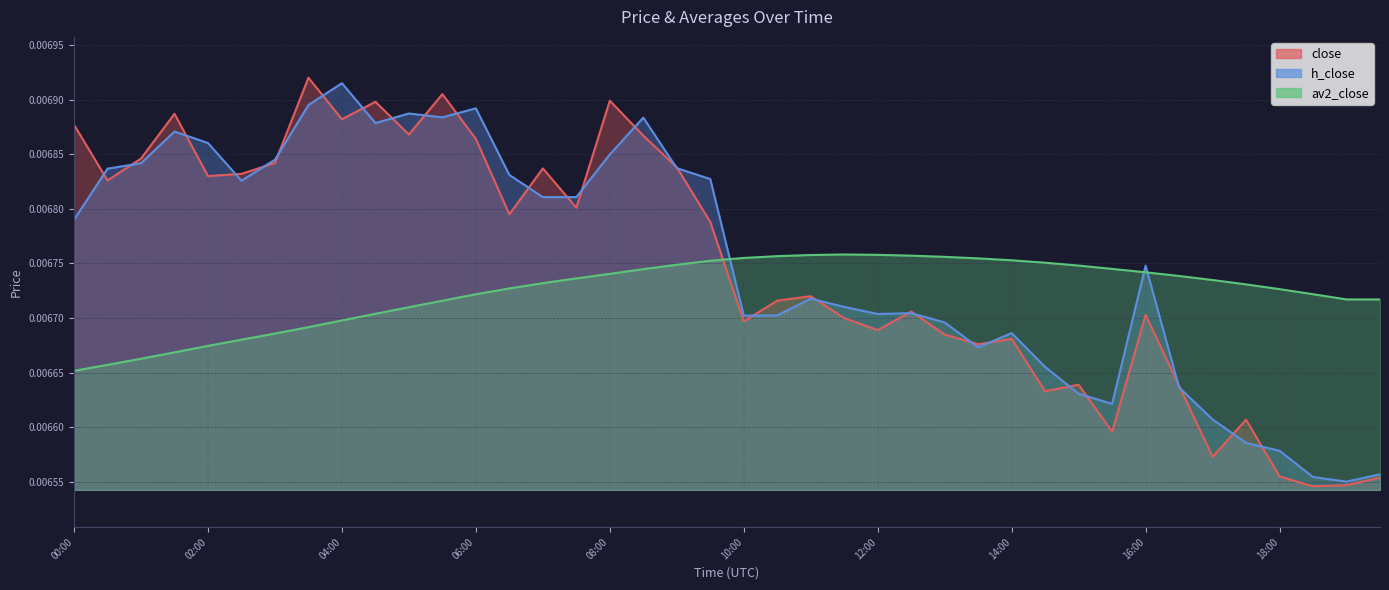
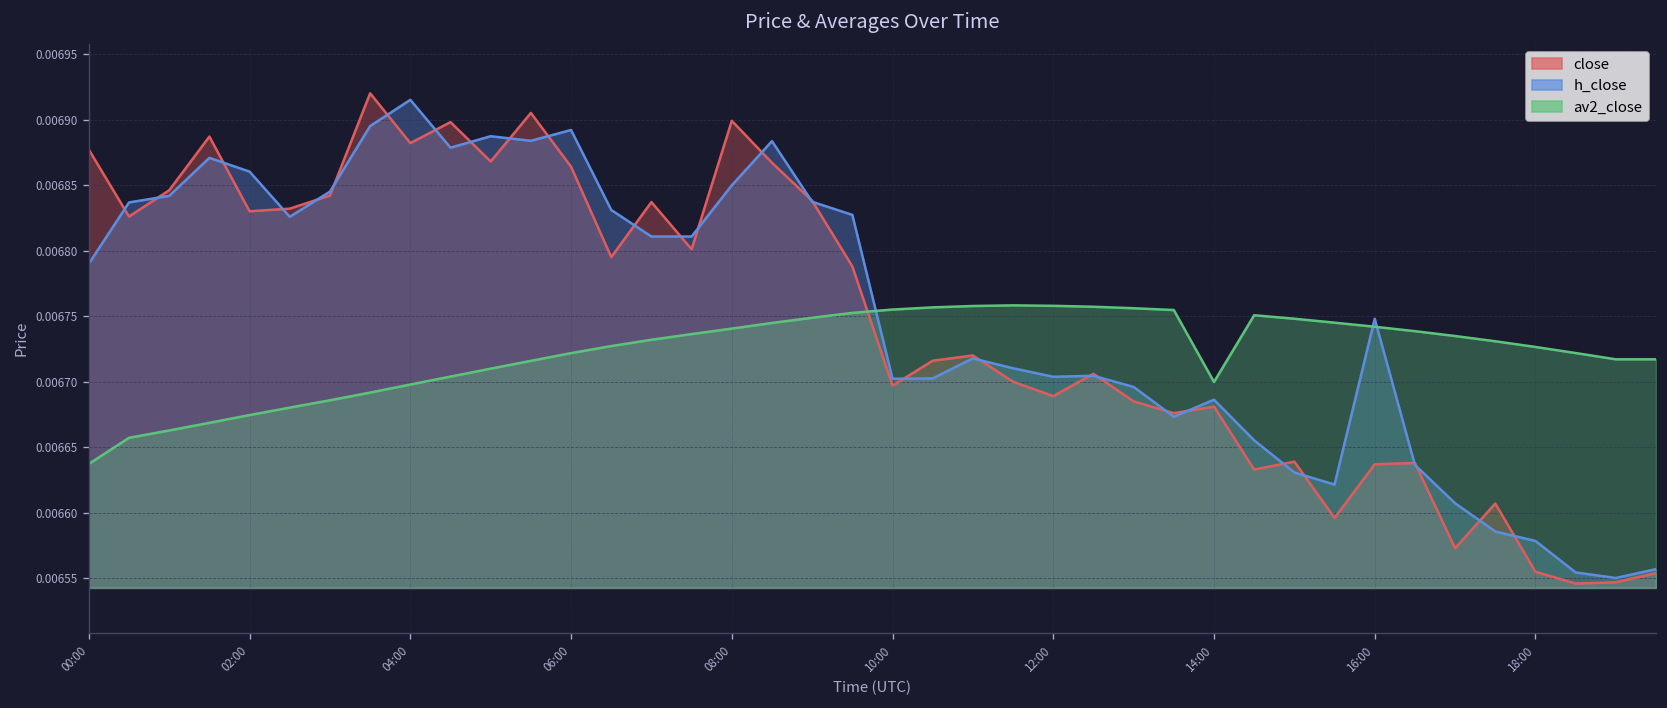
  {
    "close": {
      "00:00": 0.006877,
      "02:00": 0.006830,
      "04:00": 0.006882,
      "06:00": 0.006864,
      "08:00": 0.006899,
      "10:00": 0.006697,
      "12:00": 0.006689,
      "14:00": 0.006681,
-     "16:00": 0.006703,
+     "16:00": 0.006637,
      "18:00": 0.006555
    },
    "h_close": {
      "00:00": 0.006790,
      "02:00": 0.006860,
      "04:00": 0.006915,
      "06:00": 0.006892,
      "08:00": 0.006850,
      "10:00": 0.006702,
      "12:00": 0.006704,
      "14:00": 0.006686,
      "16:00": 0.006748,
      "18:00": 0.006578
    },
    "av2_close": {
-     "00:00": 0.006652,
+     "00:00": 0.006637,
      "02:00": 0.006675,
      "04:00": 0.006698,
      "06:00": 0.006722,
      "08:00": 0.006741,
      "10:00": 0.006755,
      "12:00": 0.006758,
-     "14:00": 0.006753,
+     "14:00": 0.006700,
      "16:00": 0.006742,
      "18:00": 0.006726
    }
  }
